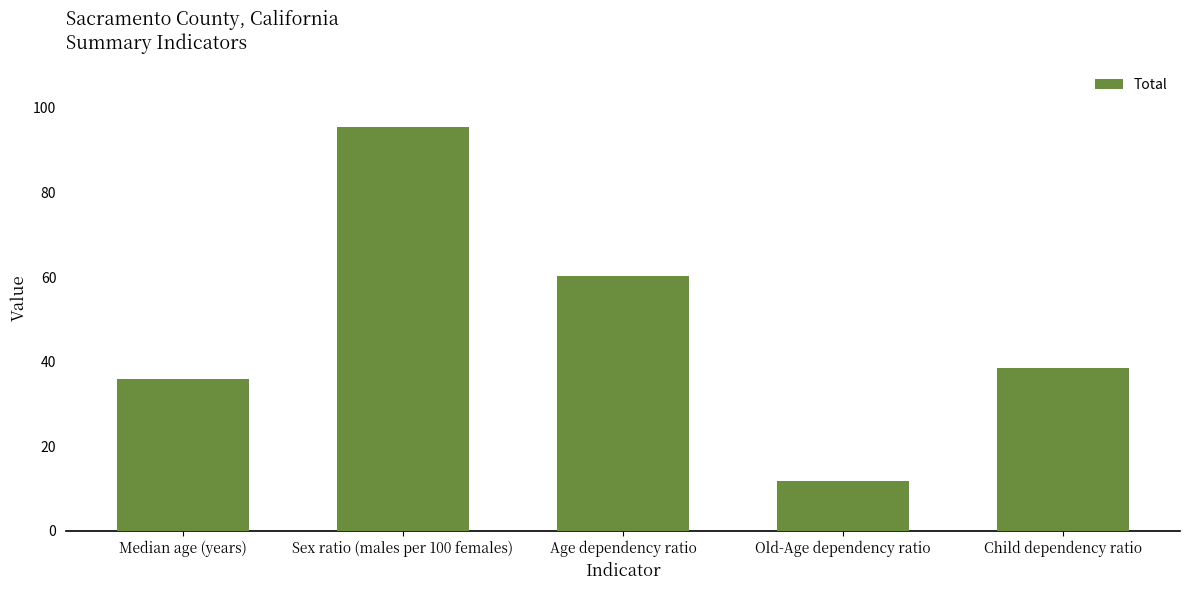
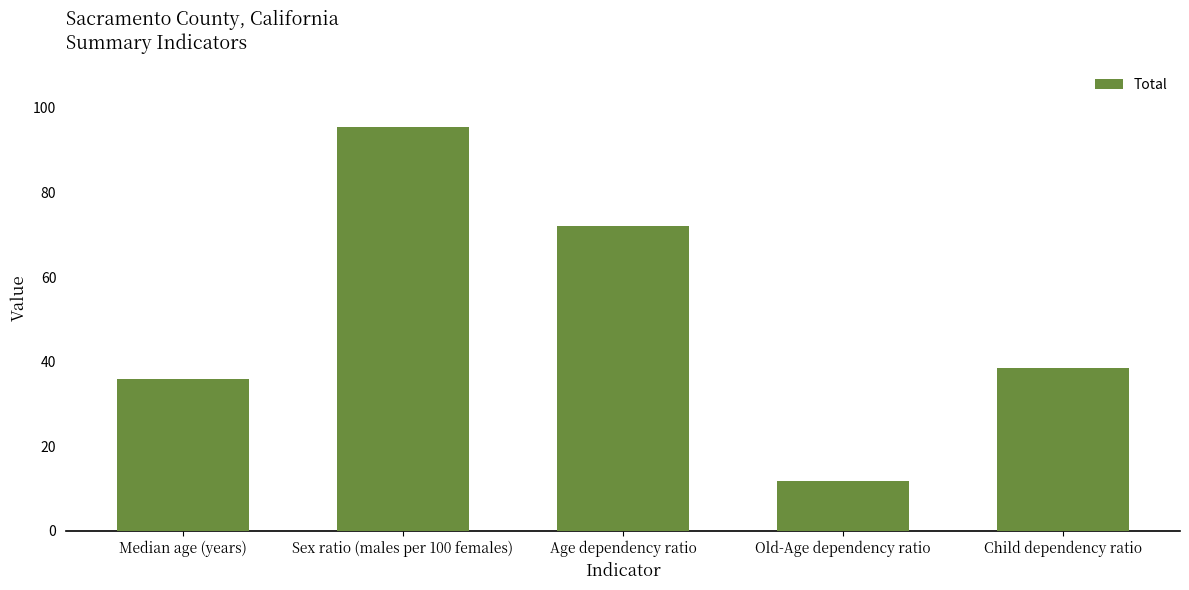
  {
    "Median age (years)": 36,
    "Sex ratio (males per 100 females)": 95,
-   "Age dependency ratio": 60,
+   "Age dependency ratio": 72,
    "Old-Age dependency ratio": 12,
    "Child dependency ratio": 38
  }
